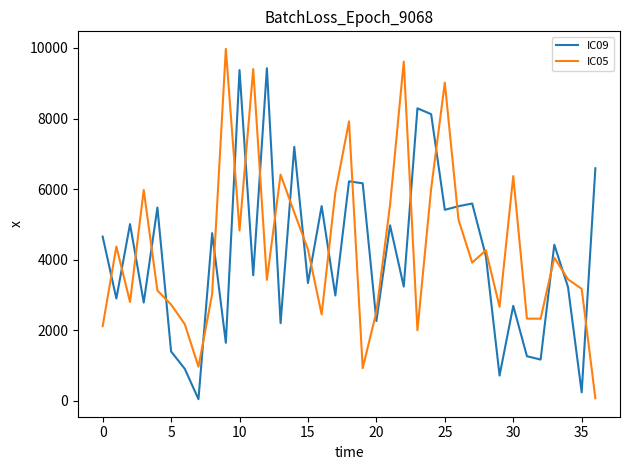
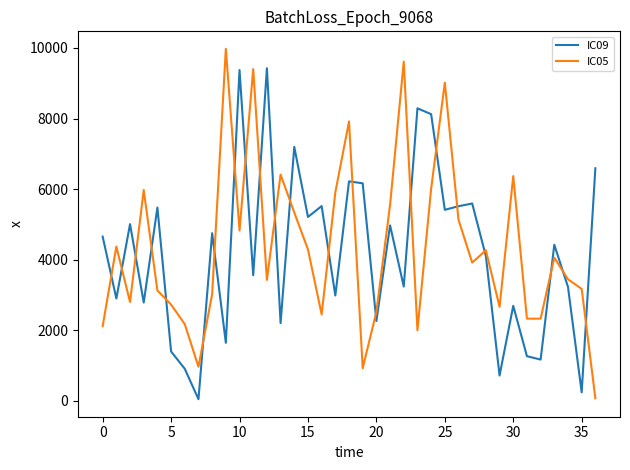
  {
    "IC09": {
      "0": 4700,
      "5": 1400,
      "10": 9400,
-     "15": 3300,
+     "15": 5200,
      "20": 2300,
      "25": 5400,
      "30": 2700,
      "35": 200
    },
    "IC05": {
      "0": 2100,
      "5": 2700,
      "10": 4800,
      "15": 4300,
      "20": 2500,
      "25": 9000,
      "30": 6400,
      "35": 3200
    }
  }
